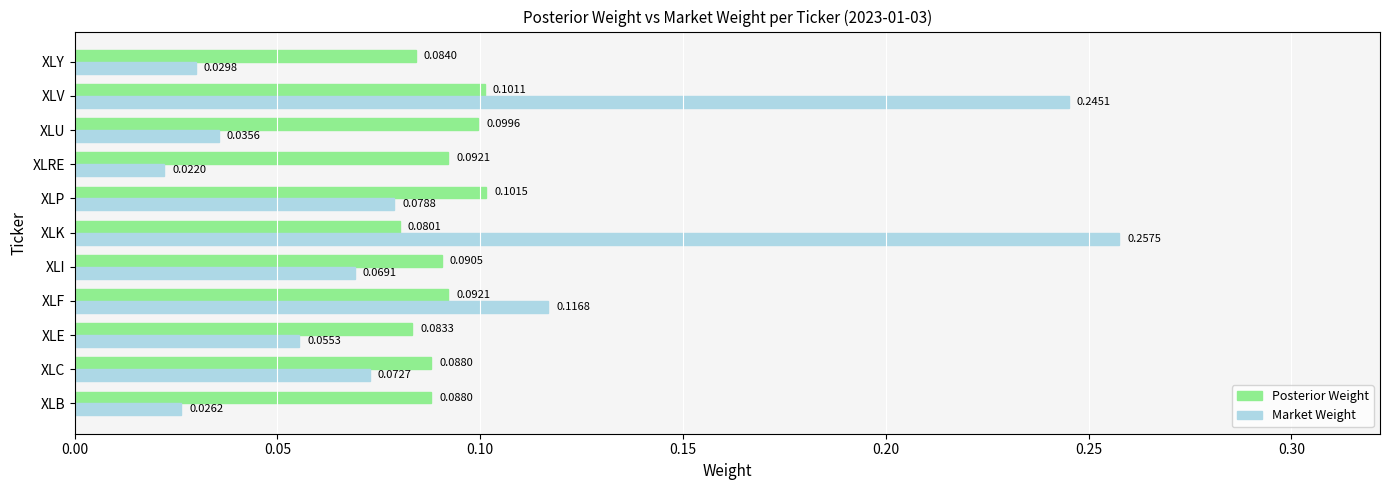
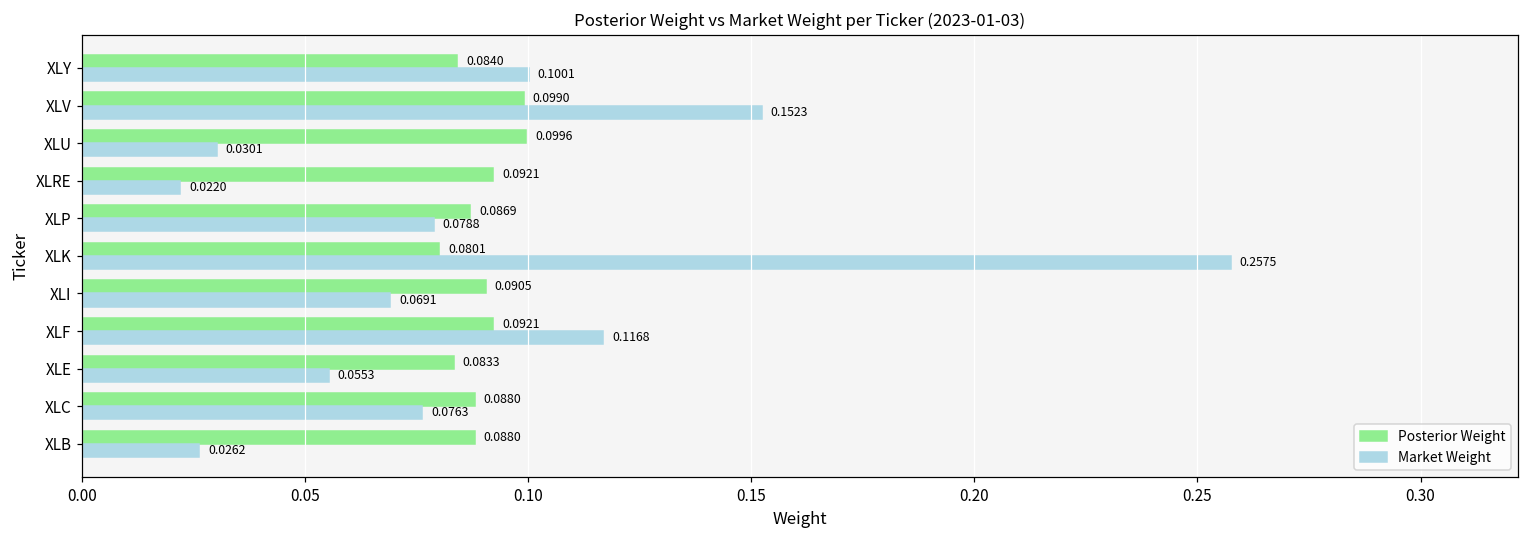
  {
    "Posterior Weight": {
      "XLY": 0.0840,
-     "XLV": 0.1011,
+     "XLV": 0.0990,
      "XLU": 0.0996,
      "XLRE": 0.0921,
-     "XLP": 0.1015,
+     "XLP": 0.0869,
      "XLK": 0.0801,
      "XLI": 0.0905,
      "XLF": 0.0921,
      "XLE": 0.0833,
      "XLC": 0.0880,
      "XLB": 0.0880
    },
    "Market Weight": {
-     "XLY": 0.0298,
-     "XLV": 0.2451,
-     "XLU": 0.0356,
+     "XLY": 0.1001,
+     "XLV": 0.1523,
+     "XLU": 0.0301,
      "XLRE": 0.0220,
      "XLP": 0.0788,
      "XLK": 0.2575,
      "XLI": 0.0691,
      "XLF": 0.1168,
      "XLE": 0.0553,
-     "XLC": 0.0727,
+     "XLC": 0.0763,
      "XLB": 0.0262
    }
  }
